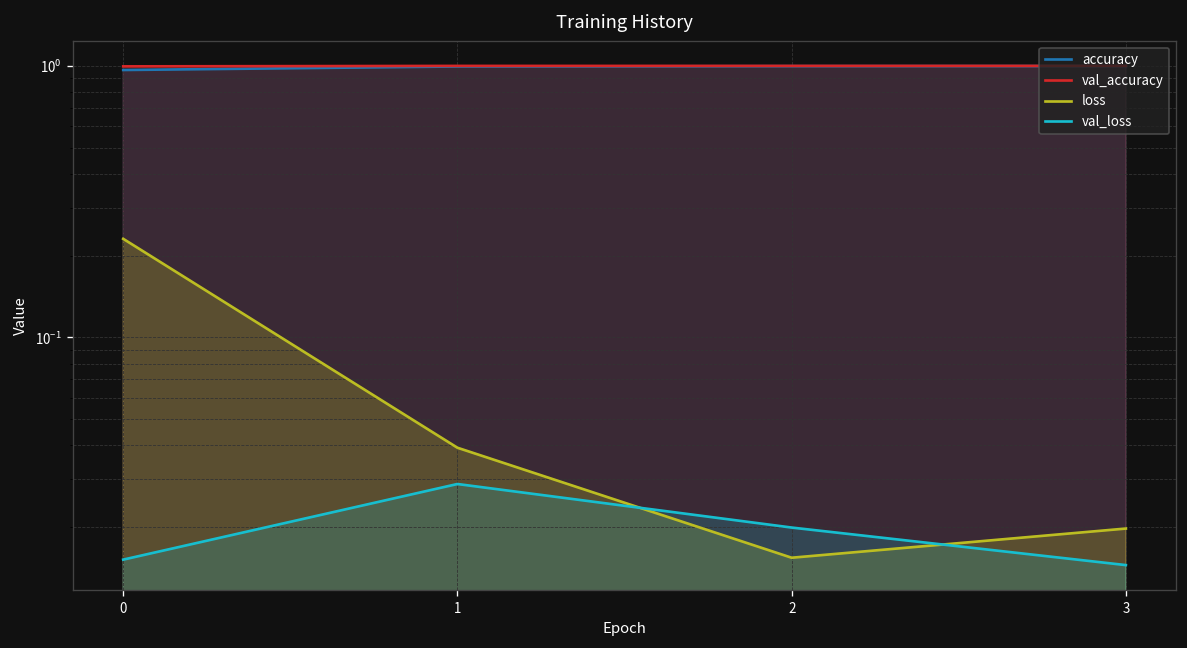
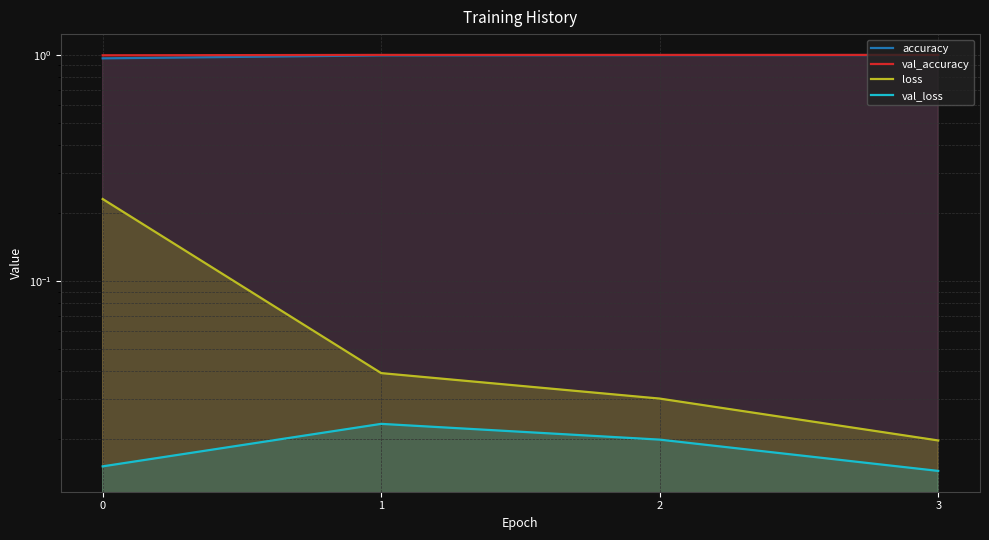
  {
    "accuracy": {
      "0": 0.97
    },
    "val_accuracy": {
      "0": 1.0
    },
    "loss": {
      "0": 0.23,
      "1": 0.039,
-     "2": 0.015,
+     "2": 0.030,
      "3": 0.020
    },
    "val_loss": {
      "0": 0.015,
-     "1": 0.029,
+     "1": 0.023,
      "2": 0.020,
      "3": 0.014
    }
  }
